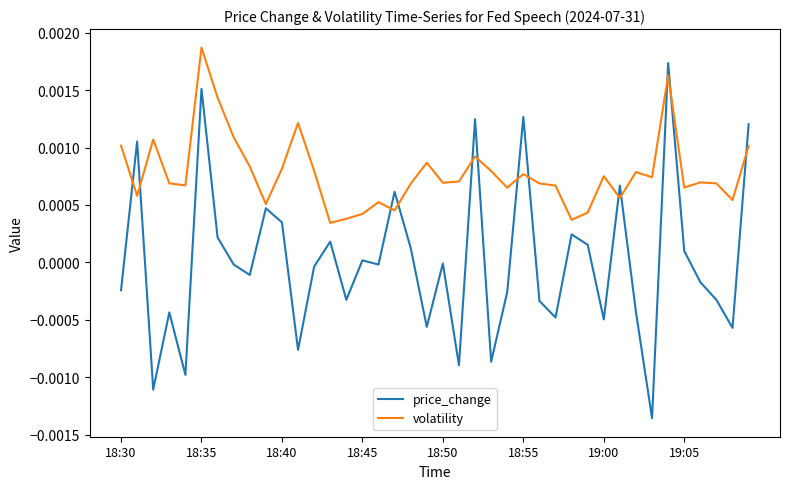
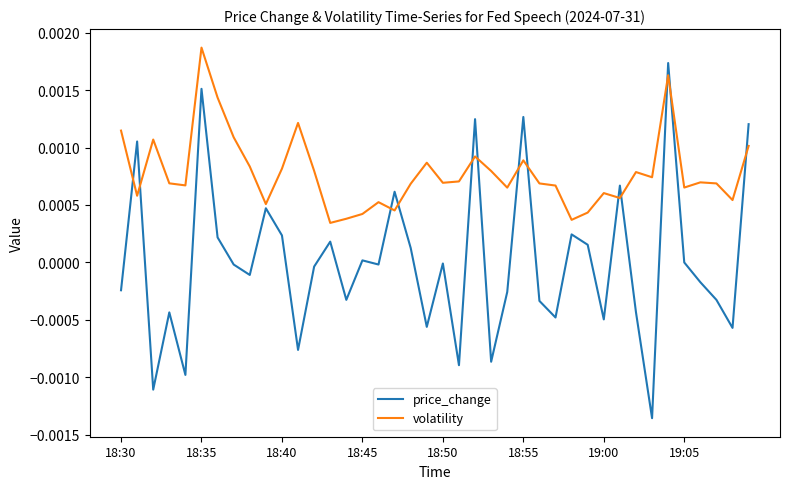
  {
    "price_change": {
      "18:30": -0.00024,
      "18:35": 0.00151,
-     "18:40": 0.00035,
+     "18:40": 0.00024,
      "18:45": 0.00002,
      "18:50": -0.00001,
      "18:55": 0.00127,
      "19:00": -0.00050,
-     "19:05": 0.0001
+     "19:05": 0.0000
    },
    "volatility": {
-     "18:30": 0.00102,
+     "18:30": 0.00115,
      "18:35": 0.00187,
      "18:40": 0.00082,
      "18:45": 0.00042,
      "18:50": 0.00069,
-     "18:55": 0.00077,
-     "19:00": 0.00075,
+     "18:55": 0.00089,
+     "19:00": 0.00060,
      "19:05": 0.00065
    }
  }
